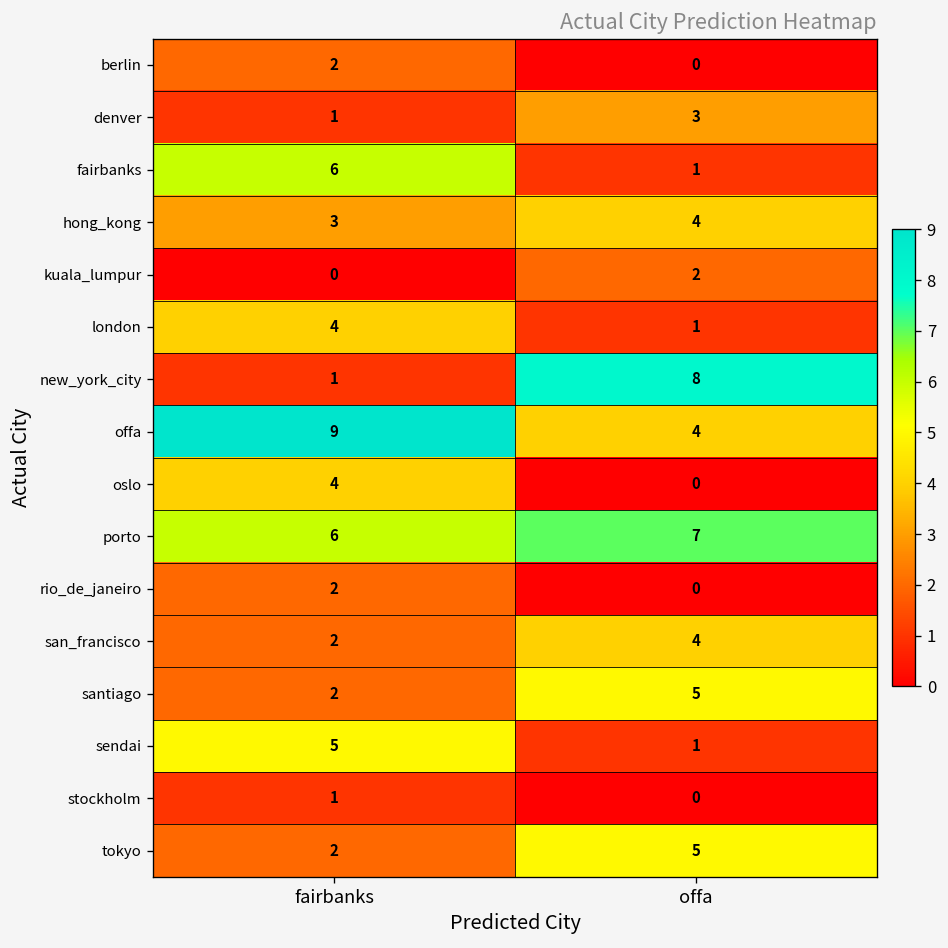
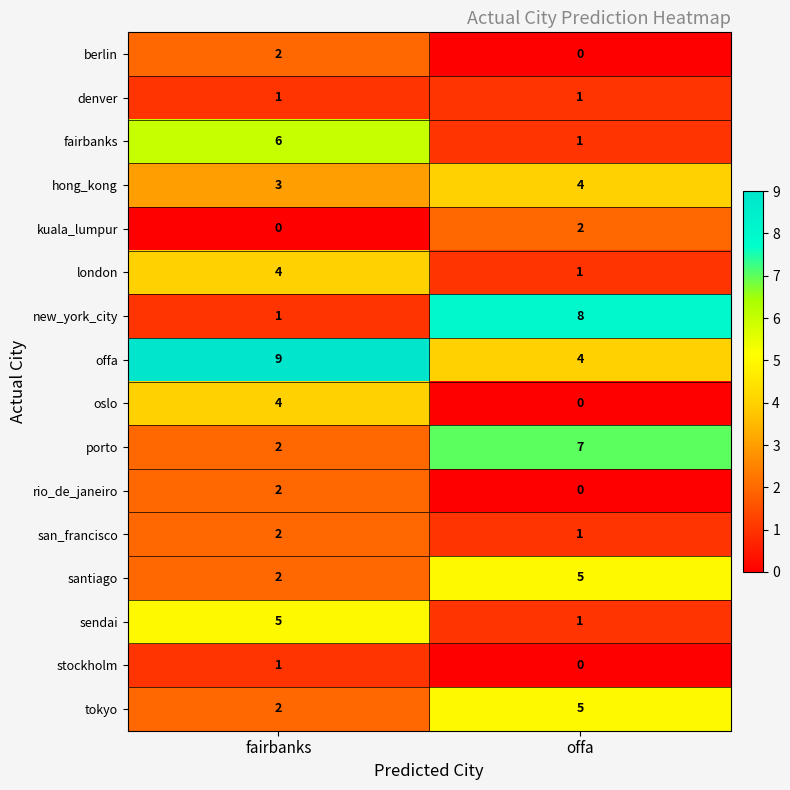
  {
    "berlin": {
      "fairbanks": 2,
      "offa": 0
    },
    "denver": {
      "fairbanks": 1,
-     "offa": 3
+     "offa": 1
    },
    "fairbanks": {
      "fairbanks": 6,
      "offa": 1
    },
    "hong_kong": {
      "fairbanks": 3,
      "offa": 4
    },
    "kuala_lumpur": {
      "fairbanks": 0,
      "offa": 2
    },
    "london": {
      "fairbanks": 4,
      "offa": 1
    },
    "new_york_city": {
      "fairbanks": 1,
      "offa": 8
    },
    "offa": {
      "fairbanks": 9,
      "offa": 4
    },
    "oslo": {
      "fairbanks": 4,
      "offa": 0
    },
    "porto": {
-     "fairbanks": 6,
+     "fairbanks": 2,
      "offa": 7
    },
    "rio_de_janeiro": {
      "fairbanks": 2,
      "offa": 0
    },
    "san_francisco": {
      "fairbanks": 2,
-     "offa": 4
+     "offa": 1
    },
    "santiago": {
      "fairbanks": 2,
      "offa": 5
    },
    "sendai": {
      "fairbanks": 5,
      "offa": 1
    },
    "stockholm": {
      "fairbanks": 1,
      "offa": 0
    },
    "tokyo": {
      "fairbanks": 2,
      "offa": 5
    }
  }
